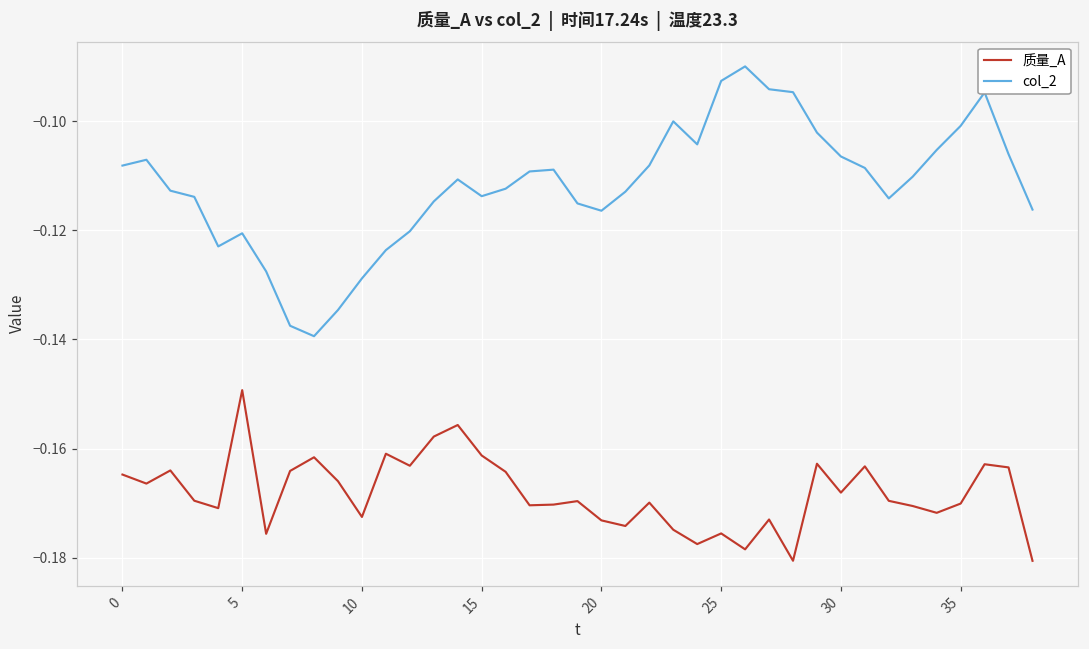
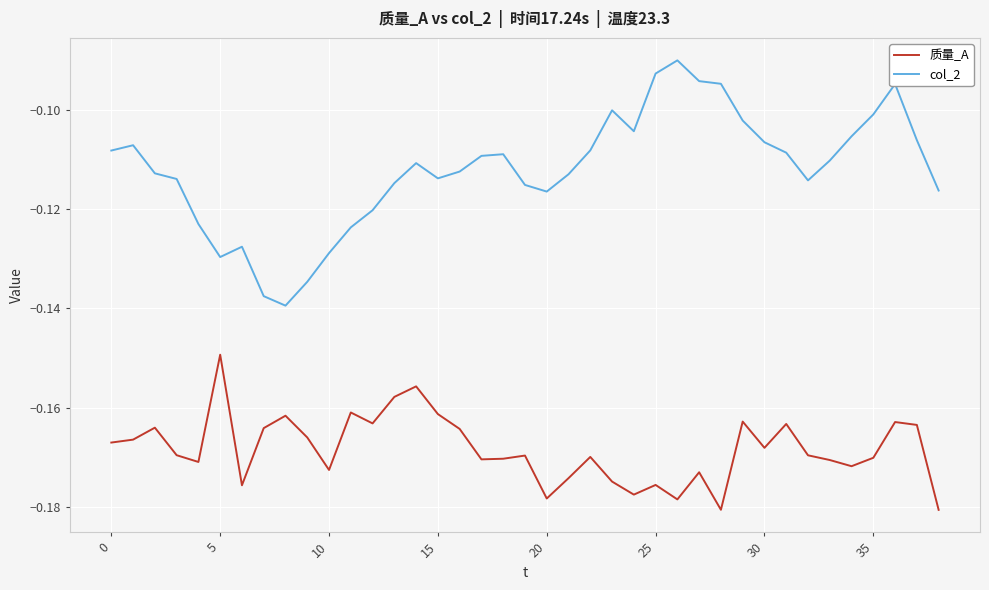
  {
    "质量_A": {
-     "0": -0.165,
+     "0": -0.167,
      "5": -0.149,
      "10": -0.173,
      "15": -0.161,
-     "20": -0.173,
+     "20": -0.178,
      "25": -0.176,
      "30": -0.168,
      "35": -0.170
    },
    "col_2": {
      "0": -0.108,
-     "5": -0.121,
+     "5": -0.130,
      "10": -0.129,
      "15": -0.114,
      "20": -0.116,
      "25": -0.093,
      "30": -0.106,
      "35": -0.101
    }
  }
